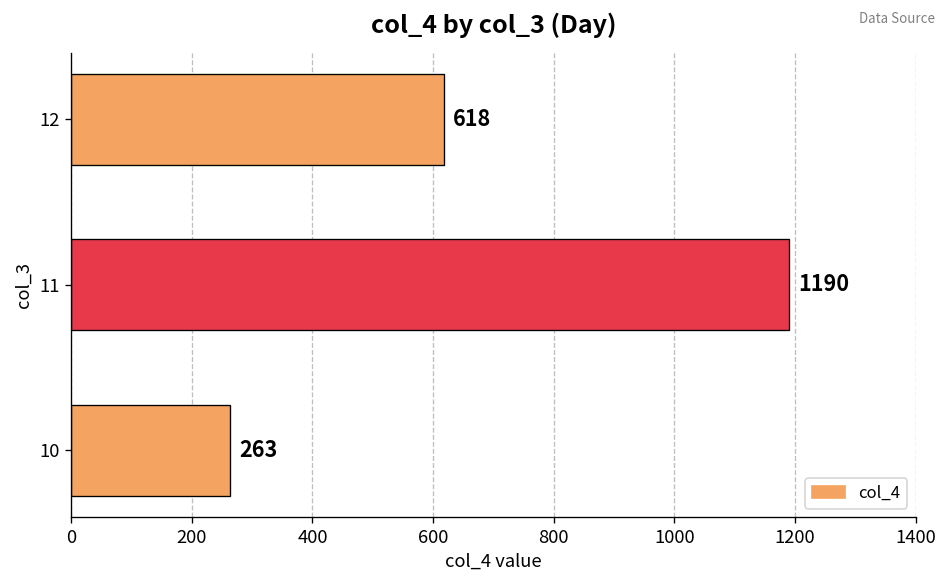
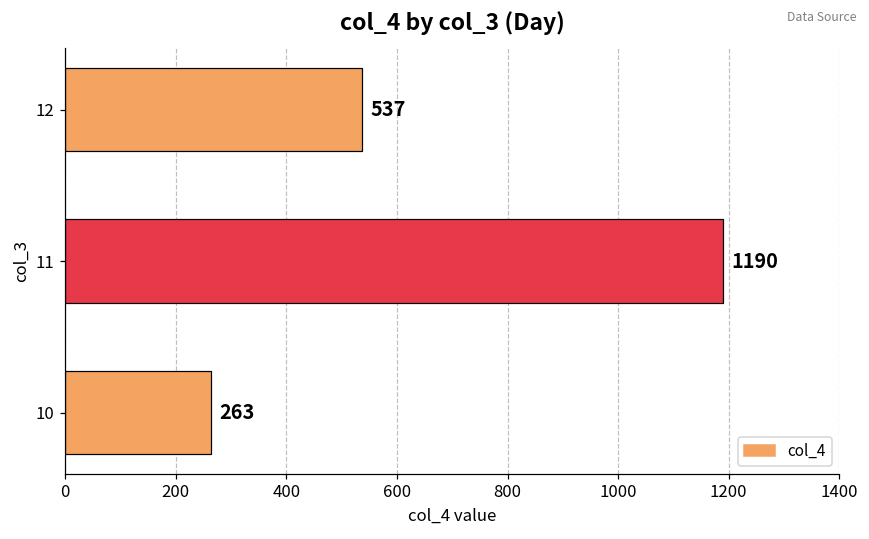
  {
-   "12": 618,
+   "12": 537,
    "11": 1190,
    "10": 263
  }
